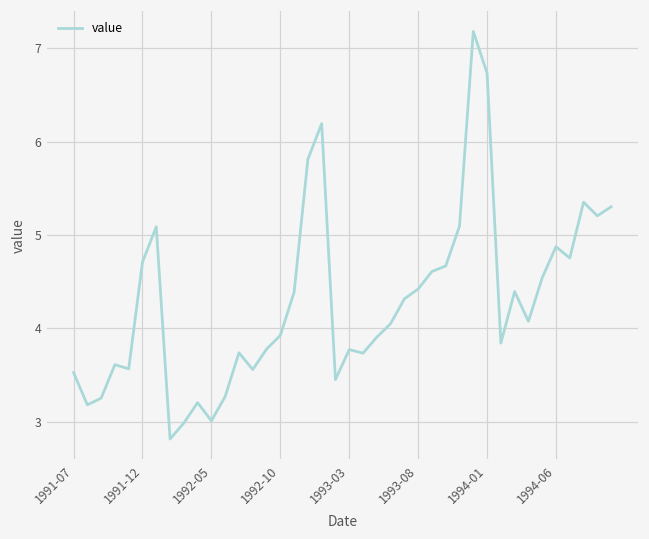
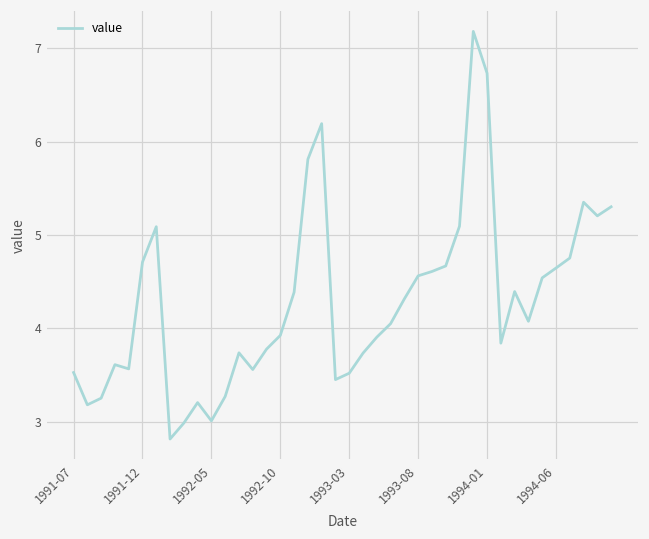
  {
    "1991-07": 3.5,
    "1991-12": 4.7,
    "1992-05": 3.0,
    "1992-10": 3.9,
-   "1993-03": 3.8,
-   "1993-08": 4.4,
+   "1993-03": 3.5,
+   "1993-08": 4.6,
    "1994-01": 6.7,
-   "1994-06": 4.9
+   "1994-06": 4.6
  }
